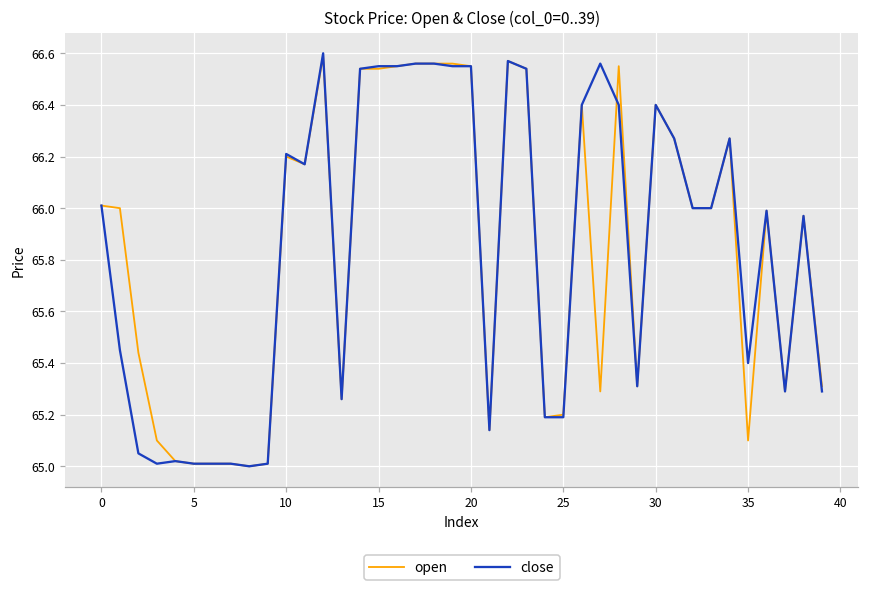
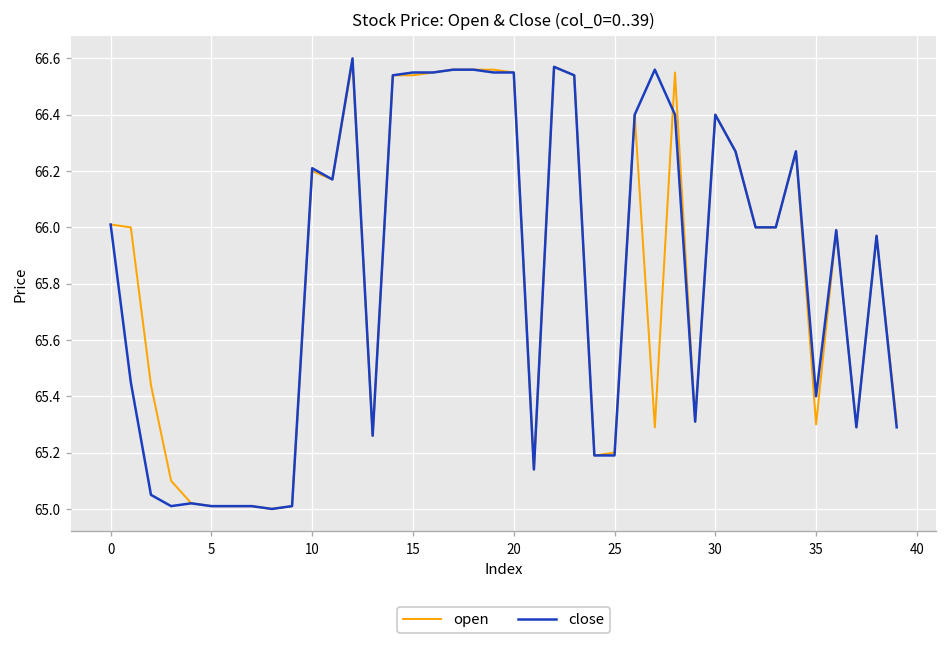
  {
    "open": {
-     "35": 65.1
+     "35": 65.3
    },
    "close": {
      "35": 65.4
    }
  }
